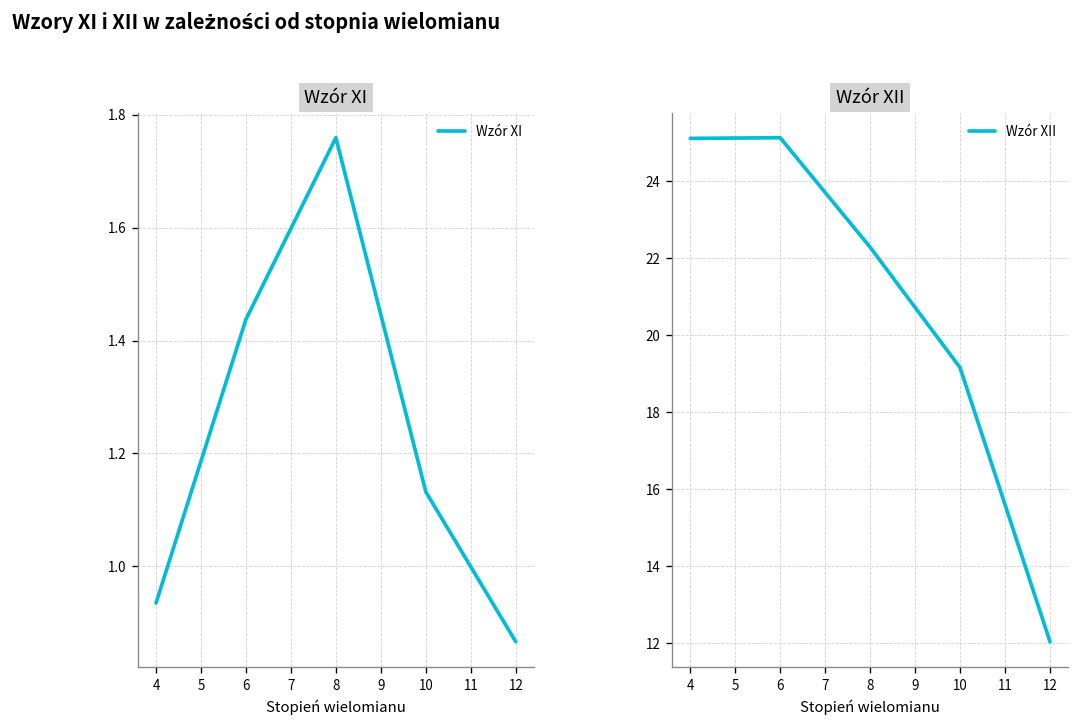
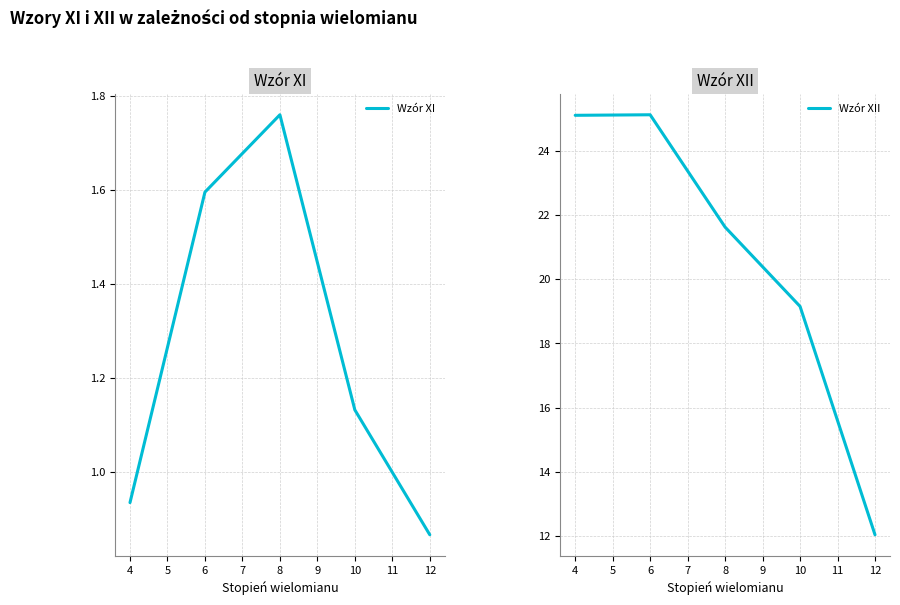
  {
    "Wzór XI": {
      "4": 0.93,
-     "6": 1.44,
+     "6": 1.59,
      "8": 1.76,
      "10": 1.13,
      "12": 0.87
    },
    "Wzór XII": {
      "4": 25.1,
      "6": 25.1,
-     "8": 22.3,
+     "8": 21.6,
      "10": 19.2,
      "12": 12.0
    }
  }
